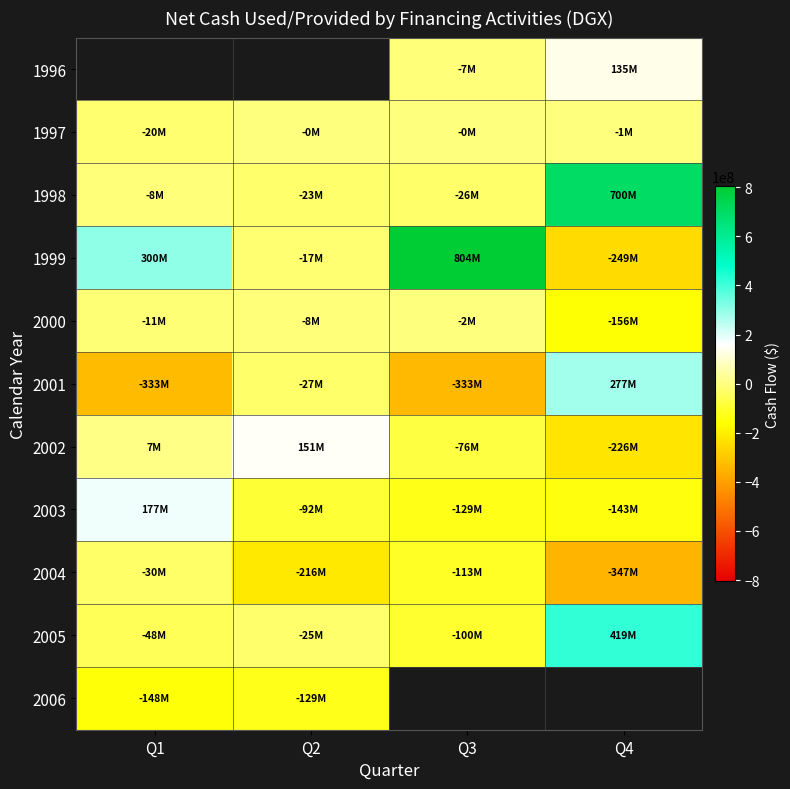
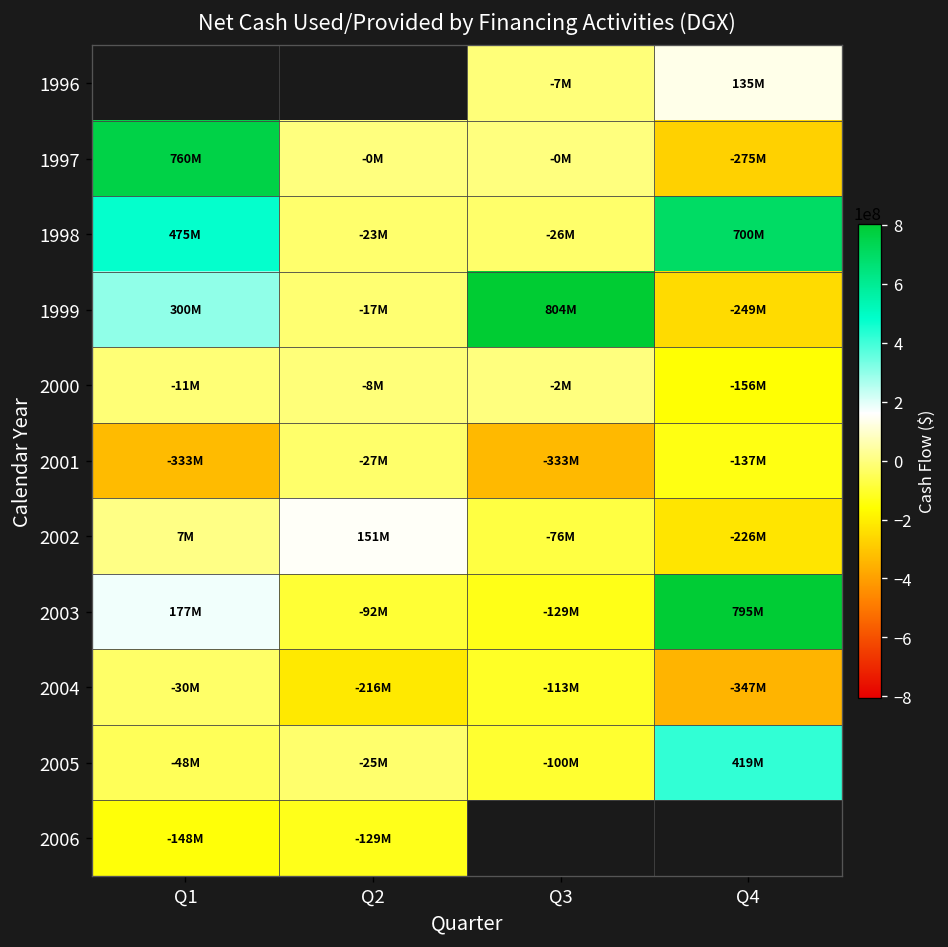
  {
    "1996": {
      "Q3": "-7M",
      "Q4": "135M"
    },
    "1997": {
-     "Q1": "-20M",
+     "Q1": "760M",
      "Q2": "-0M",
      "Q3": "-0M",
-     "Q4": "-1M"
+     "Q4": "-275M"
    },
    "1998": {
-     "Q1": "-8M",
+     "Q1": "475M",
      "Q2": "-23M",
      "Q3": "-26M",
      "Q4": "700M"
    },
    "1999": {
      "Q1": "300M",
      "Q2": "-17M",
      "Q3": "804M",
      "Q4": "-249M"
    },
    "2000": {
      "Q1": "-11M",
      "Q2": "-8M",
      "Q3": "-2M",
      "Q4": "-156M"
    },
    "2001": {
      "Q1": "-333M",
      "Q2": "-27M",
      "Q3": "-333M",
-     "Q4": "277M"
+     "Q4": "-137M"
    },
    "2002": {
      "Q1": "7M",
      "Q2": "151M",
      "Q3": "-76M",
      "Q4": "-226M"
    },
    "2003": {
      "Q1": "177M",
      "Q2": "-92M",
      "Q3": "-129M",
-     "Q4": "-143M"
+     "Q4": "795M"
    },
    "2004": {
      "Q1": "-30M",
      "Q2": "-216M",
      "Q3": "-113M",
      "Q4": "-347M"
    },
    "2005": {
      "Q1": "-48M",
      "Q2": "-25M",
      "Q3": "-100M",
      "Q4": "419M"
    },
    "2006": {
      "Q1": "-148M",
      "Q2": "-129M"
    }
  }
